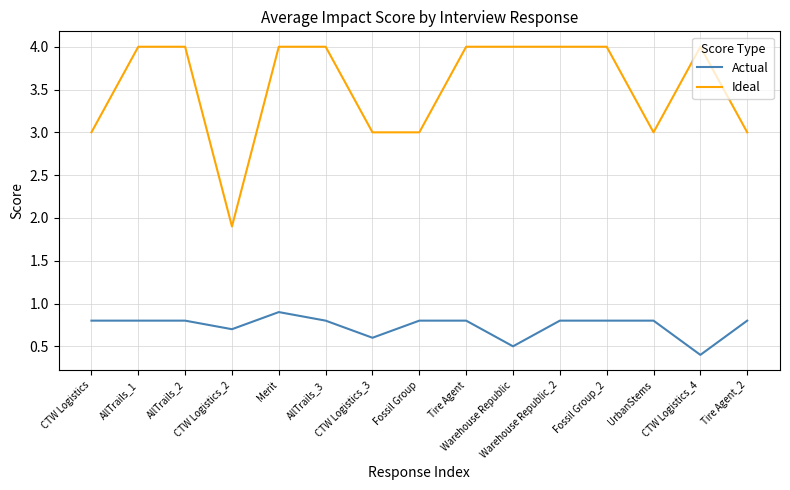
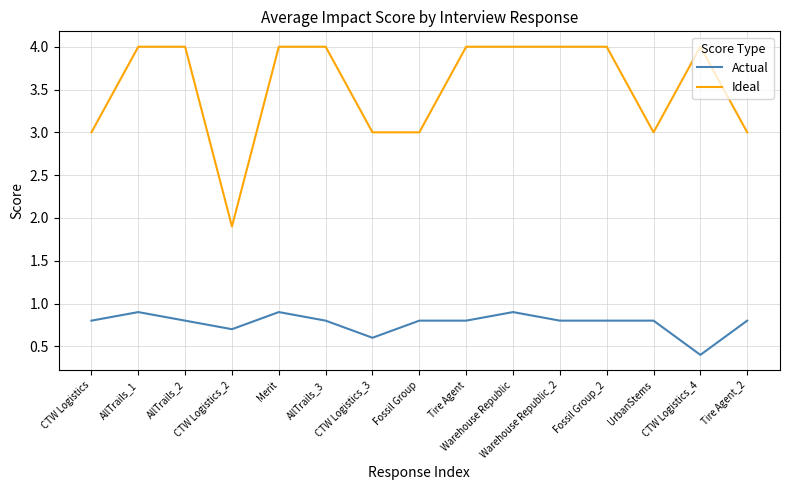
  {
    "Actual": {
      "CTW Logistics": 0.8,
-     "AllTrails_1": 0.8,
+     "AllTrails_1": 0.9,
      "AllTrails_2": 0.8,
      "CTW Logistics_2": 0.7,
      "Merit": 0.9,
      "AllTrails_3": 0.8,
      "CTW Logistics_3": 0.6,
      "Fossil Group": 0.8,
      "Tire Agent": 0.8,
-     "Warehouse Republic": 0.5,
+     "Warehouse Republic": 0.9,
      "Warehouse Republic_2": 0.8,
      "Fossil Group_2": 0.8,
      "UrbanStems": 0.8,
      "CTW Logistics_4": 0.4,
      "Tire Agent_2": 0.8
    },
    "Ideal": {
      "CTW Logistics": 3.0,
      "AllTrails_1": 4.0,
      "AllTrails_2": 4.0,
      "CTW Logistics_2": 1.9,
      "Merit": 4.0,
      "AllTrails_3": 4.0,
      "CTW Logistics_3": 3.0,
      "Fossil Group": 3.0,
      "Tire Agent": 4.0,
      "Warehouse Republic": 4.0,
      "Warehouse Republic_2": 4.0,
      "Fossil Group_2": 4.0,
      "UrbanStems": 3.0,
      "Tire Agent_2": 3.0
    }
  }
